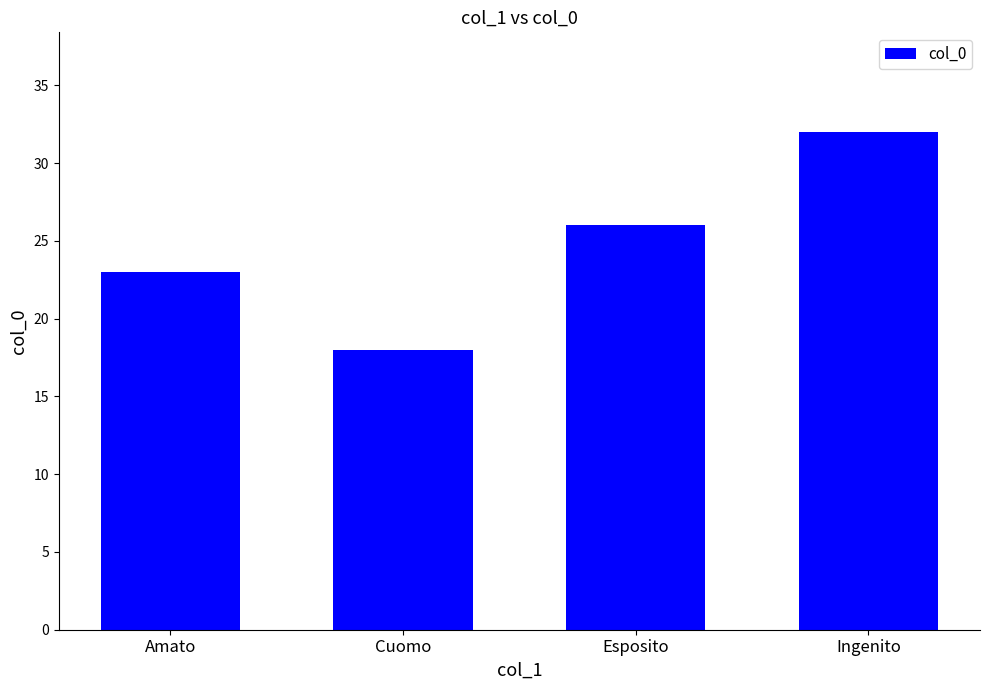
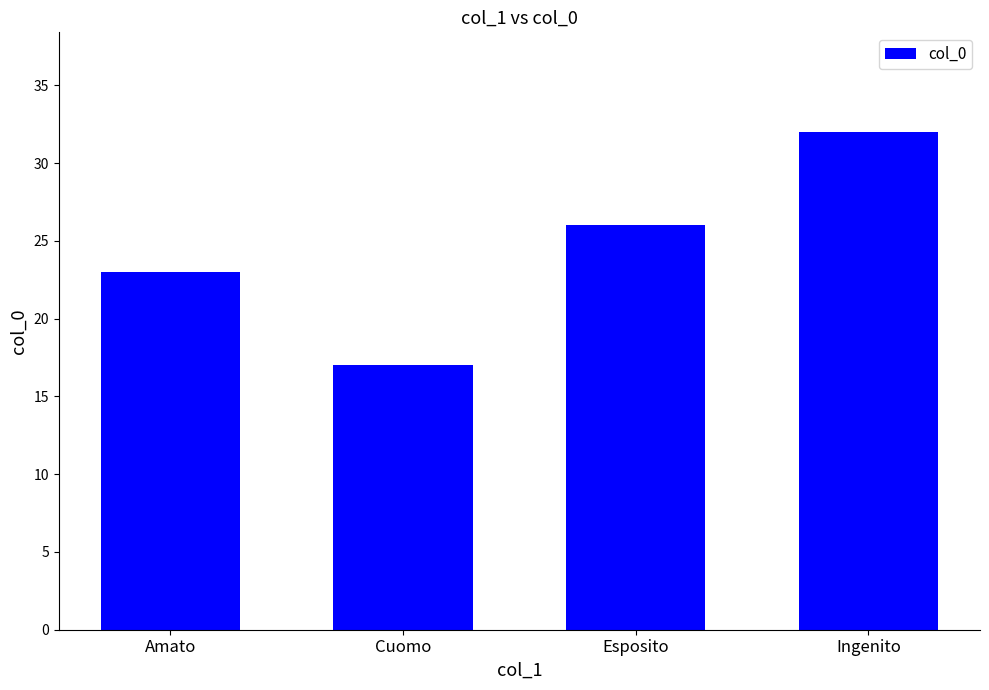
  {
    "Amato": 23,
-   "Cuomo": 18,
+   "Cuomo": 17,
    "Esposito": 26,
    "Ingenito": 32
  }
